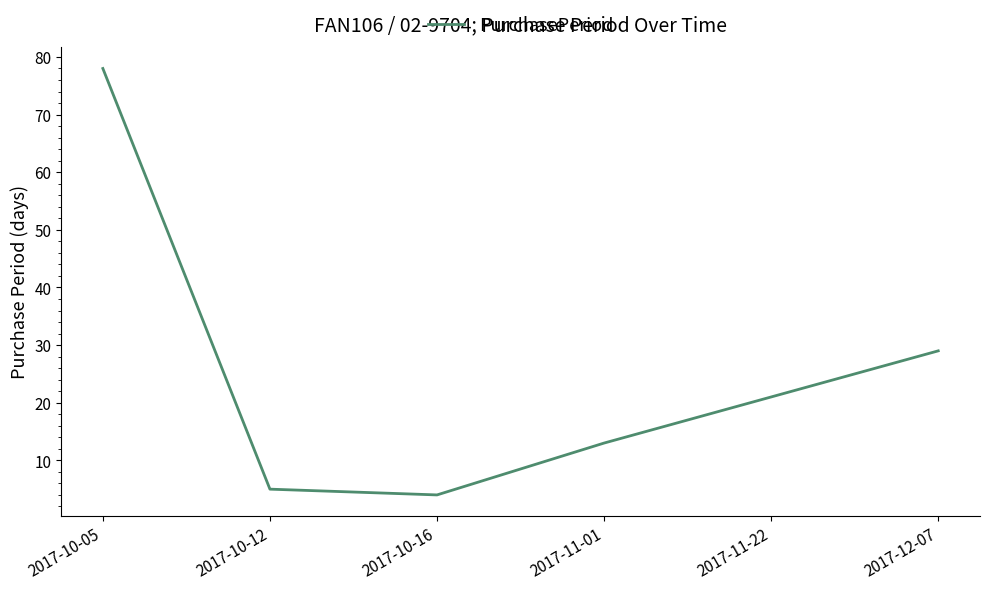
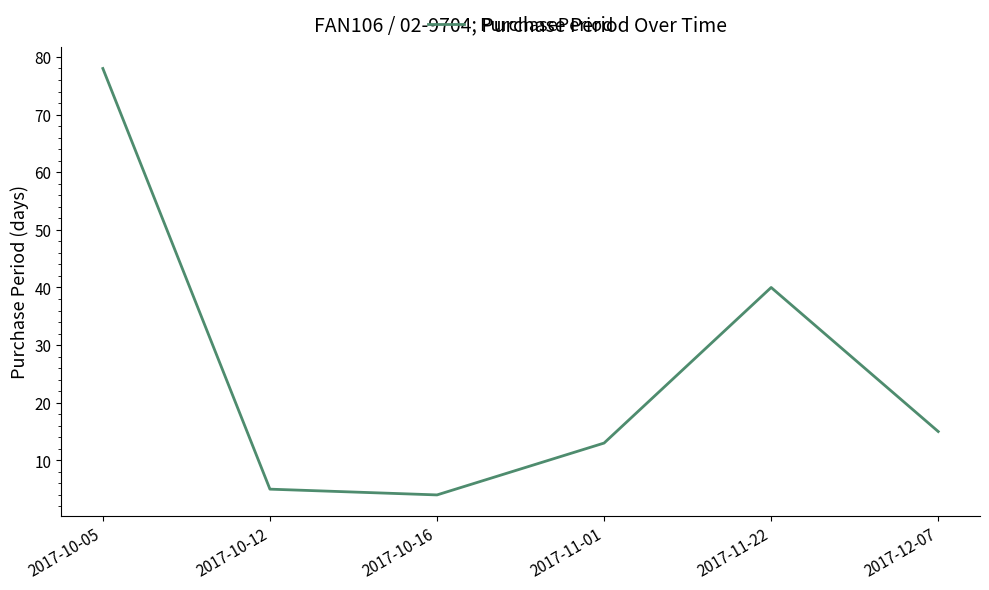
  {
    "2017-10-05": 78,
    "2017-10-12": 5,
    "2017-10-16": 4,
    "2017-11-01": 13,
-   "2017-11-22": 21,
-   "2017-12-07": 29
+   "2017-11-22": 40,
+   "2017-12-07": 15
  }
